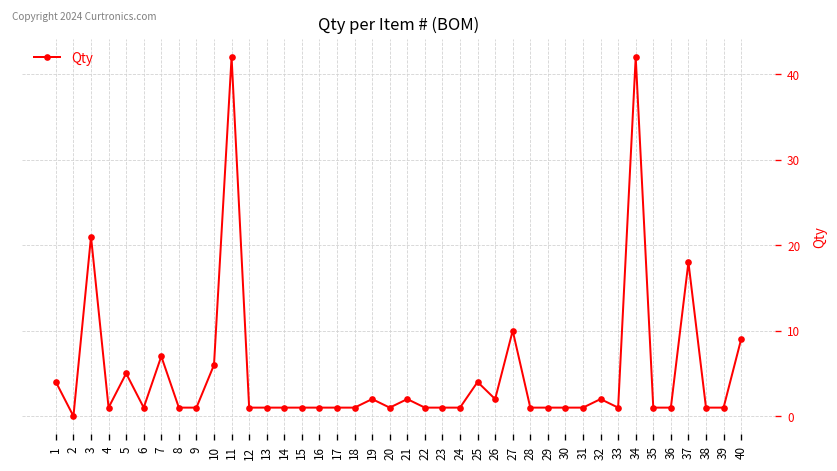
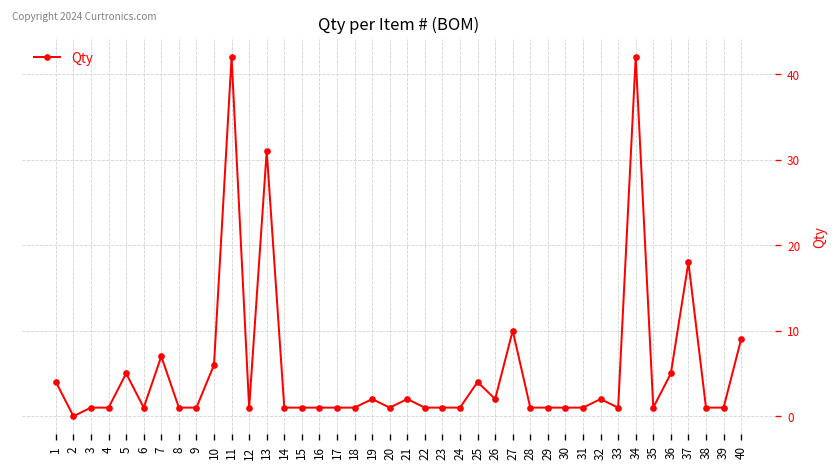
  {
    "1": 4,
    "2": 0,
-   "3": 21,
+   "3": 1,
    "4": 1,
    "5": 5,
    "6": 1,
    "7": 7,
    "8": 1,
    "9": 1,
    "10": 6,
    "11": 42,
    "12": 1,
-   "13": 1,
+   "13": 31,
    "14": 1,
    "15": 1,
    "16": 1,
    "17": 1,
    "18": 1,
    "19": 2,
    "20": 1,
    "21": 2,
    "22": 1,
    "23": 1,
    "24": 1,
    "25": 4,
    "26": 2,
    "27": 10,
    "28": 1,
    "29": 1,
    "30": 1,
    "31": 1,
    "32": 2,
    "33": 1,
    "34": 42,
    "35": 1,
-   "36": 1,
+   "36": 5,
    "37": 18,
    "38": 1,
    "39": 1,
    "40": 9
  }
